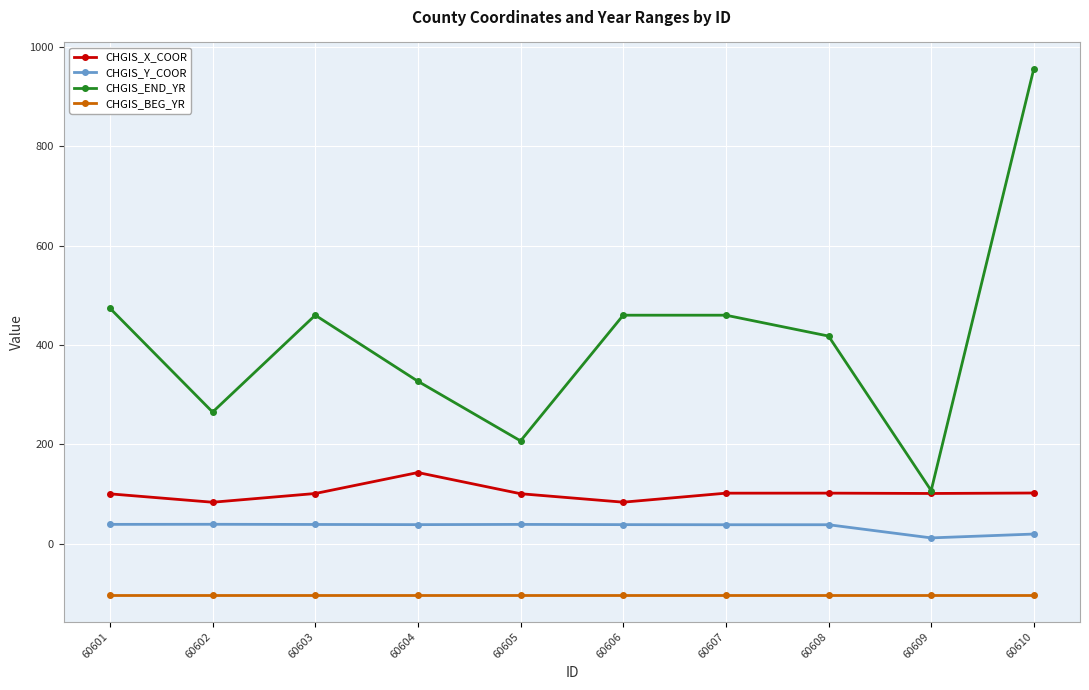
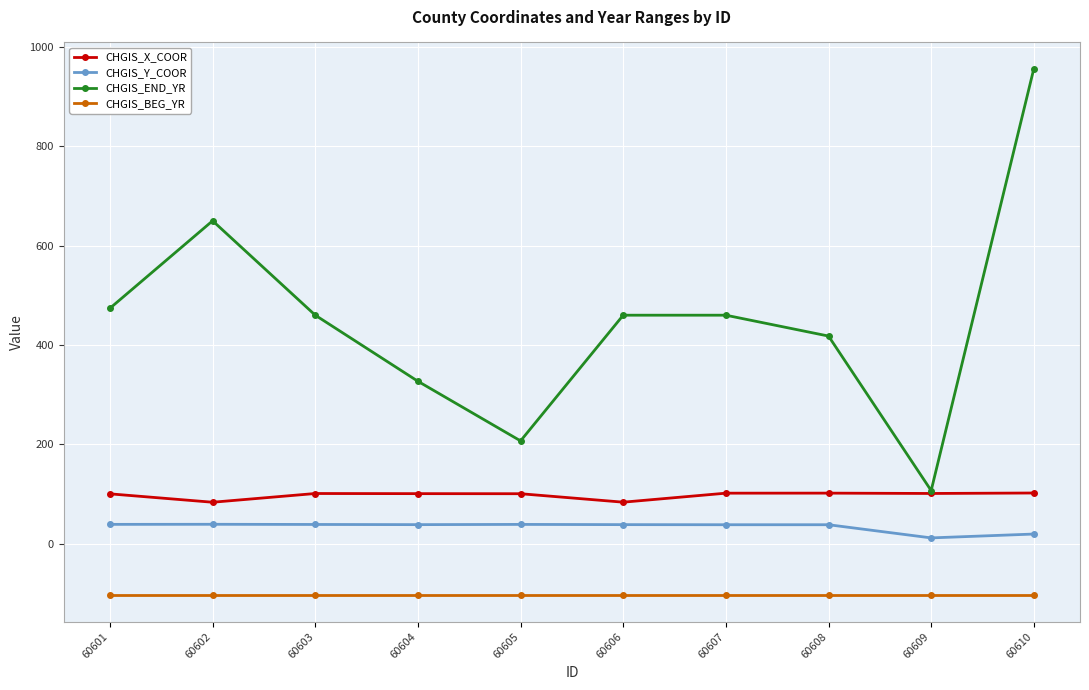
  {
    "CHGIS_X_COOR": {
      "60601": 100,
      "60602": 80,
      "60603": 100,
-     "60604": 140,
+     "60604": 100,
      "60605": 100,
      "60606": 80,
      "60607": 100,
      "60608": 100,
      "60609": 100,
      "60610": 100
    },
    "CHGIS_Y_COOR": {
      "60601": 40,
      "60602": 40,
      "60603": 40,
      "60604": 40,
      "60605": 40,
      "60606": 40,
      "60607": 40,
      "60608": 40,
      "60609": 10,
      "60610": 20
    },
    "CHGIS_END_YR": {
      "60601": 470,
-     "60602": 270,
+     "60602": 650,
      "60603": 460,
      "60604": 330,
      "60605": 210,
      "60606": 460,
      "60607": 460,
      "60608": 420,
      "60609": 110,
      "60610": 960
    },
    "CHGIS_BEG_YR": {
      "60601": -100,
      "60602": -100,
      "60603": -100,
      "60604": -100,
      "60605": -100,
      "60606": -100,
      "60607": -100,
      "60608": -100,
      "60609": -100,
      "60610": -100
    }
  }
